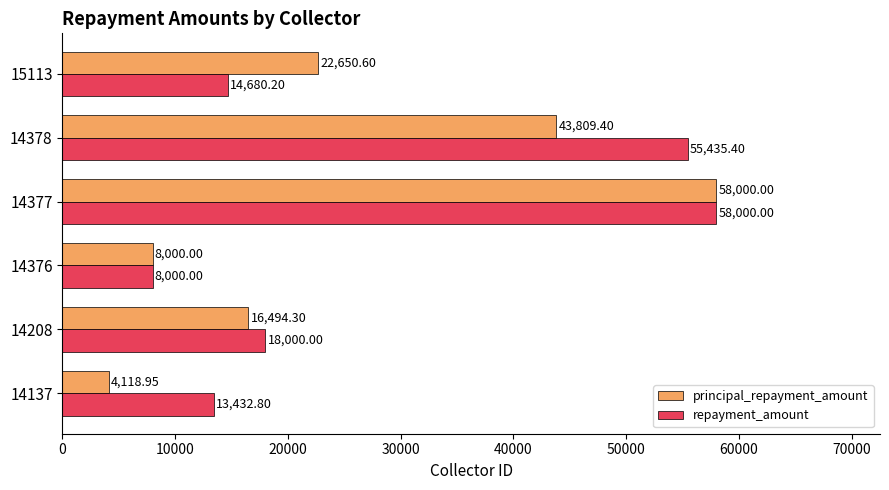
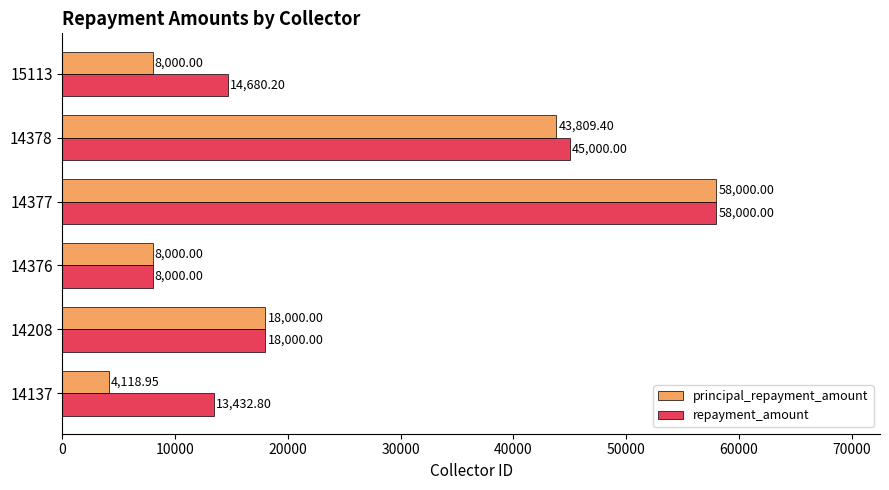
  {
    "principal_repayment_amount": {
-     "15113": "22,650.60",
+     "15113": "8,000.00",
      "14378": "43,809.40",
      "14377": "58,000.00",
      "14376": "8,000.00",
-     "14208": "16,494.30",
+     "14208": "18,000.00",
      "14137": "4,118.95"
    },
    "repayment_amount": {
      "15113": "14,680.20",
-     "14378": "55,435.40",
+     "14378": "45,000.00",
      "14377": "58,000.00",
      "14376": "8,000.00",
      "14208": "18,000.00",
      "14137": "13,432.80"
    }
  }
